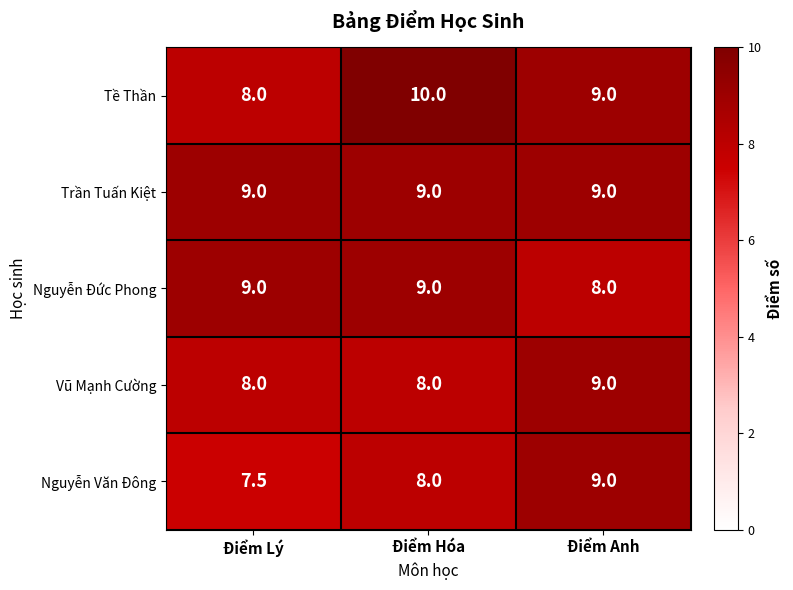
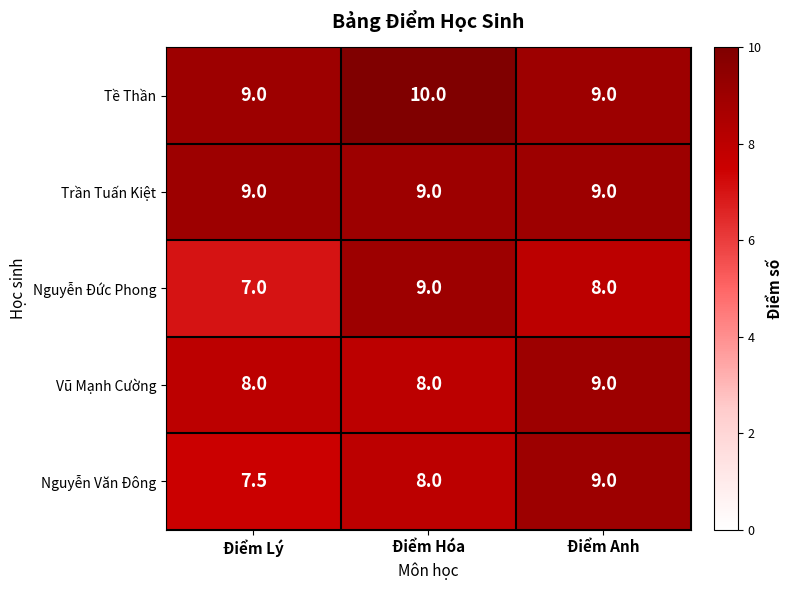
  {
    "Tề Thần": {
-     "Điểm Lý": 8.0,
+     "Điểm Lý": 9.0,
      "Điểm Hóa": 10.0,
      "Điểm Anh": 9.0
    },
    "Trần Tuấn Kiệt": {
      "Điểm Lý": 9.0,
      "Điểm Hóa": 9.0,
      "Điểm Anh": 9.0
    },
    "Nguyễn Đức Phong": {
-     "Điểm Lý": 9.0,
+     "Điểm Lý": 7.0,
      "Điểm Hóa": 9.0,
      "Điểm Anh": 8.0
    },
    "Vũ Mạnh Cường": {
      "Điểm Lý": 8.0,
      "Điểm Hóa": 8.0,
      "Điểm Anh": 9.0
    },
    "Nguyễn Văn Đông": {
      "Điểm Lý": 7.5,
      "Điểm Hóa": 8.0,
      "Điểm Anh": 9.0
    }
  }
